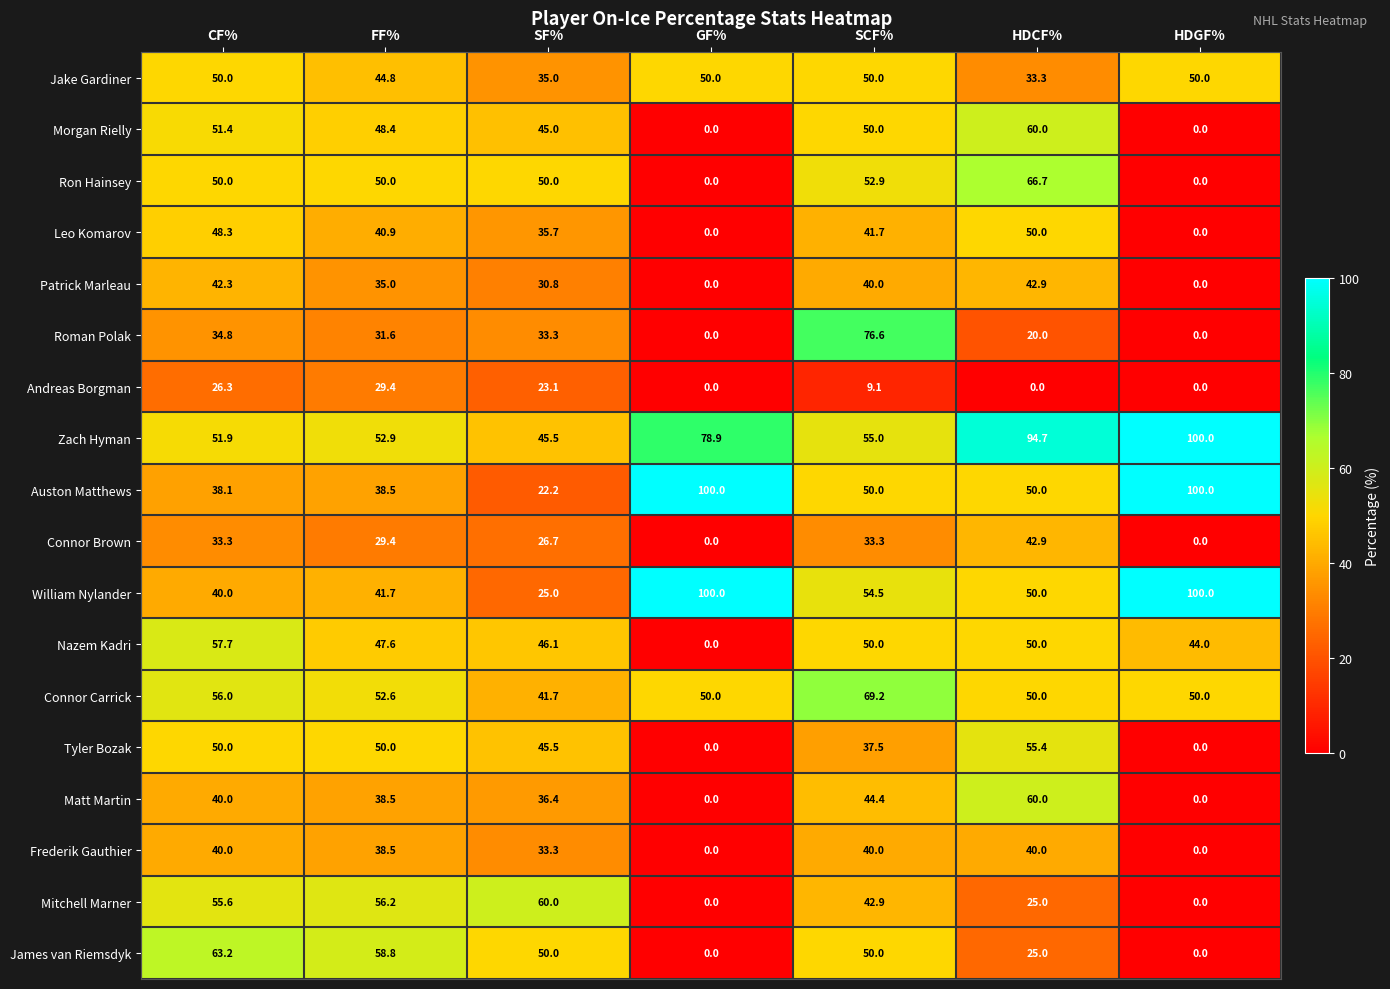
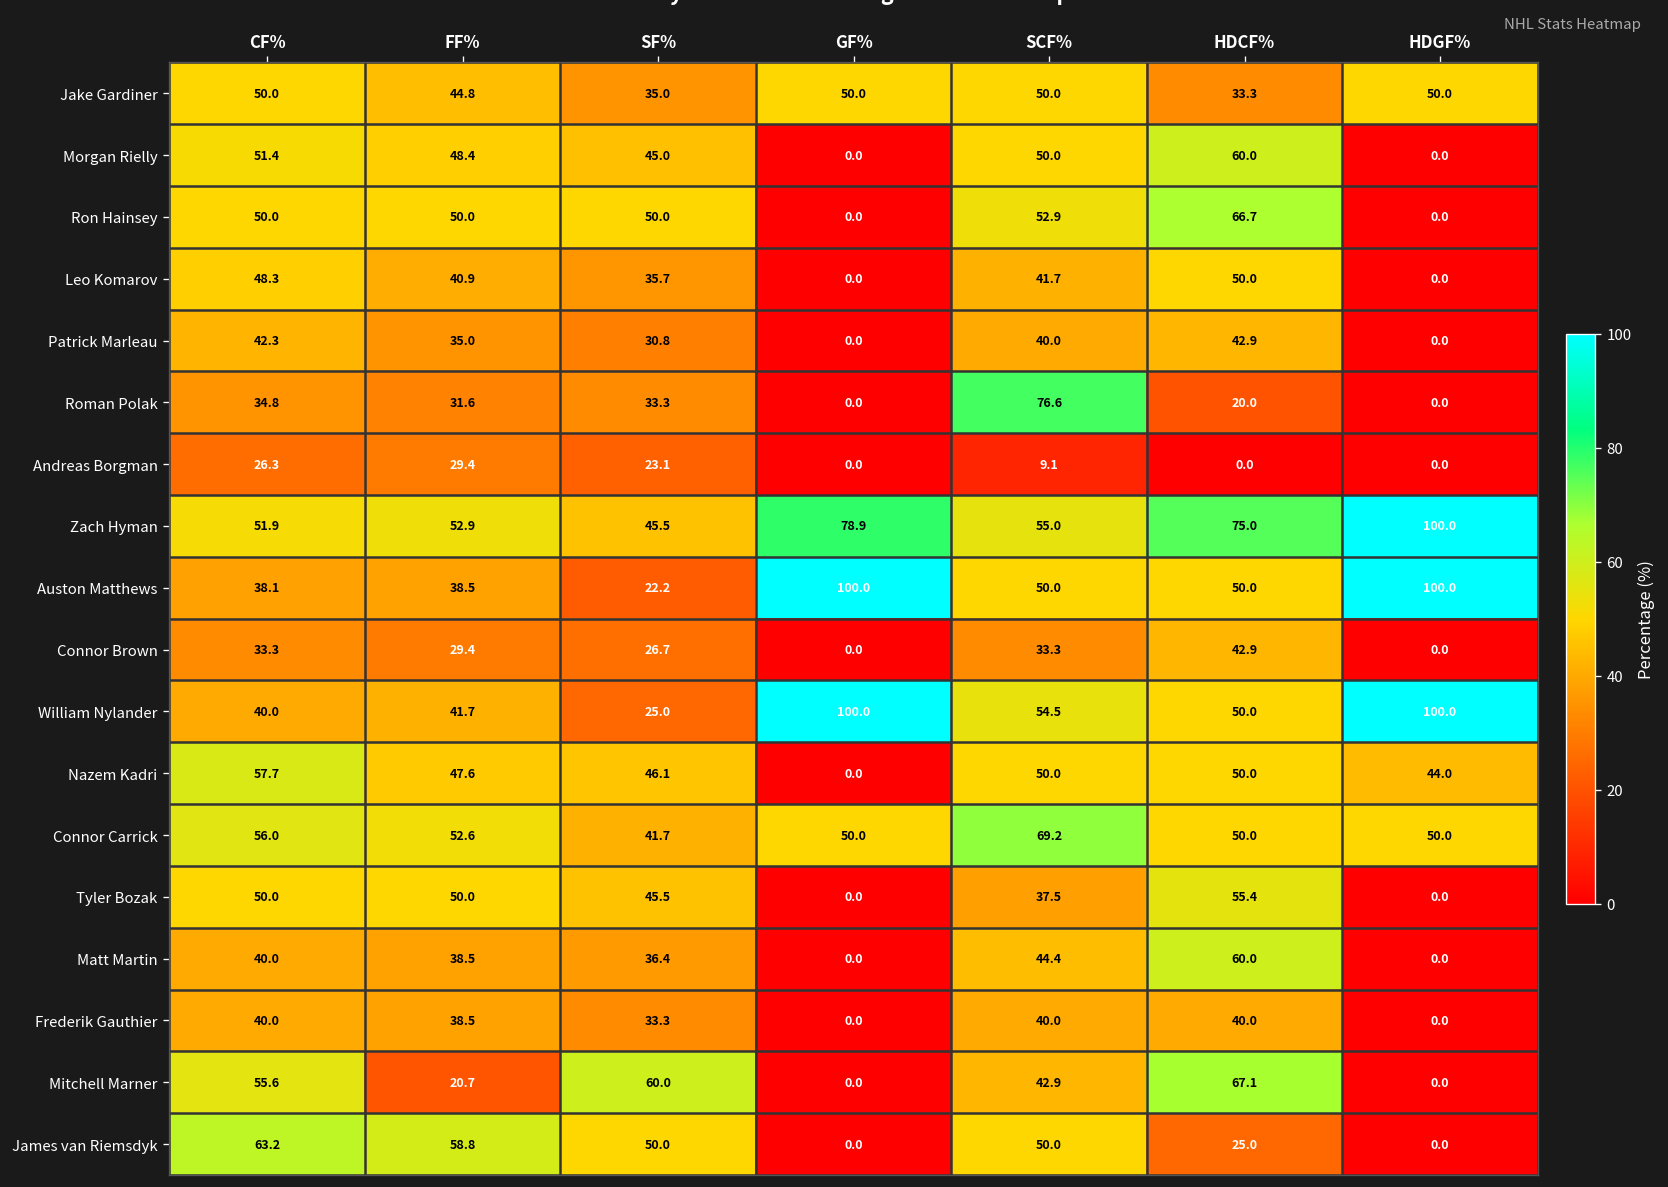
  {
    "Jake Gardiner": {
      "CF%": 50.0,
      "FF%": 44.8,
      "SF%": 35.0,
      "GF%": 50.0,
      "SCF%": 50.0,
      "HDCF%": 33.3,
      "HDGF%": 50.0
    },
    "Morgan Rielly": {
      "CF%": 51.4,
      "FF%": 48.4,
      "SF%": 45.0,
      "GF%": 0.0,
      "SCF%": 50.0,
      "HDCF%": 60.0,
      "HDGF%": 0.0
    },
    "Ron Hainsey": {
      "CF%": 50.0,
      "FF%": 50.0,
      "SF%": 50.0,
      "GF%": 0.0,
      "SCF%": 52.9,
      "HDCF%": 66.7,
      "HDGF%": 0.0
    },
    "Leo Komarov": {
      "CF%": 48.3,
      "FF%": 40.9,
      "SF%": 35.7,
      "GF%": 0.0,
      "SCF%": 41.7,
      "HDCF%": 50.0,
      "HDGF%": 0.0
    },
    "Patrick Marleau": {
      "CF%": 42.3,
      "FF%": 35.0,
      "SF%": 30.8,
      "GF%": 0.0,
      "SCF%": 40.0,
      "HDCF%": 42.9,
      "HDGF%": 0.0
    },
    "Roman Polak": {
      "CF%": 34.8,
      "FF%": 31.6,
      "SF%": 33.3,
      "GF%": 0.0,
      "SCF%": 76.6,
      "HDCF%": 20.0,
      "HDGF%": 0.0
    },
    "Andreas Borgman": {
      "CF%": 26.3,
      "FF%": 29.4,
      "SF%": 23.1,
      "GF%": 0.0,
      "SCF%": 9.1,
      "HDCF%": 0.0,
      "HDGF%": 0.0
    },
    "Zach Hyman": {
      "CF%": 51.9,
      "FF%": 52.9,
      "SF%": 45.5,
      "GF%": 78.9,
      "SCF%": 55.0,
-     "HDCF%": 94.7,
+     "HDCF%": 75.0,
      "HDGF%": 100.0
    },
    "Auston Matthews": {
      "CF%": 38.1,
      "FF%": 38.5,
      "SF%": 22.2,
      "GF%": 100.0,
      "SCF%": 50.0,
      "HDCF%": 50.0,
      "HDGF%": 100.0
    },
    "Connor Brown": {
      "CF%": 33.3,
      "FF%": 29.4,
      "SF%": 26.7,
      "GF%": 0.0,
      "SCF%": 33.3,
      "HDCF%": 42.9,
      "HDGF%": 0.0
    },
    "William Nylander": {
      "CF%": 40.0,
      "FF%": 41.7,
      "SF%": 25.0,
      "GF%": 100.0,
      "SCF%": 54.5,
      "HDCF%": 50.0,
      "HDGF%": 100.0
    },
    "Nazem Kadri": {
      "CF%": 57.7,
      "FF%": 47.6,
      "SF%": 46.1,
      "GF%": 0.0,
      "SCF%": 50.0,
      "HDCF%": 50.0,
      "HDGF%": 44.0
    },
    "Connor Carrick": {
      "CF%": 56.0,
      "FF%": 52.6,
      "SF%": 41.7,
      "GF%": 50.0,
      "SCF%": 69.2,
      "HDCF%": 50.0,
      "HDGF%": 50.0
    },
    "Tyler Bozak": {
      "CF%": 50.0,
      "FF%": 50.0,
      "SF%": 45.5,
      "GF%": 0.0,
      "SCF%": 37.5,
      "HDCF%": 55.4,
      "HDGF%": 0.0
    },
    "Matt Martin": {
      "CF%": 40.0,
      "FF%": 38.5,
      "SF%": 36.4,
      "GF%": 0.0,
      "SCF%": 44.4,
      "HDCF%": 60.0,
      "HDGF%": 0.0
    },
    "Frederik Gauthier": {
      "CF%": 40.0,
      "FF%": 38.5,
      "SF%": 33.3,
      "GF%": 0.0,
      "SCF%": 40.0,
      "HDCF%": 40.0,
      "HDGF%": 0.0
    },
    "Mitchell Marner": {
      "CF%": 55.6,
-     "FF%": 56.2,
+     "FF%": 20.7,
      "SF%": 60.0,
      "GF%": 0.0,
      "SCF%": 42.9,
-     "HDCF%": 25.0,
+     "HDCF%": 67.1,
      "HDGF%": 0.0
    },
    "James van Riemsdyk": {
      "CF%": 63.2,
      "FF%": 58.8,
      "SF%": 50.0,
      "GF%": 0.0,
      "SCF%": 50.0,
      "HDCF%": 25.0,
      "HDGF%": 0.0
    }
  }
